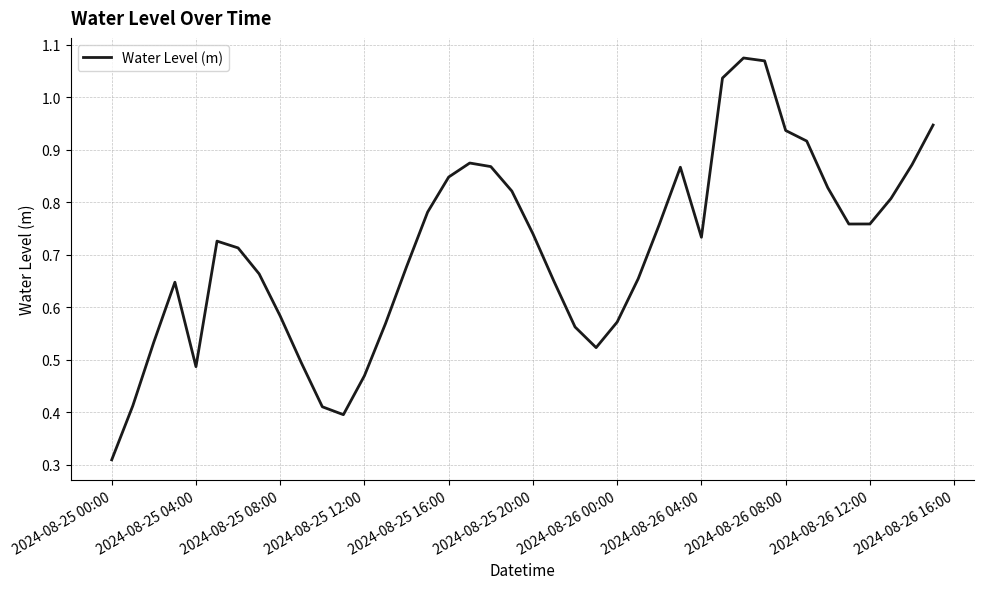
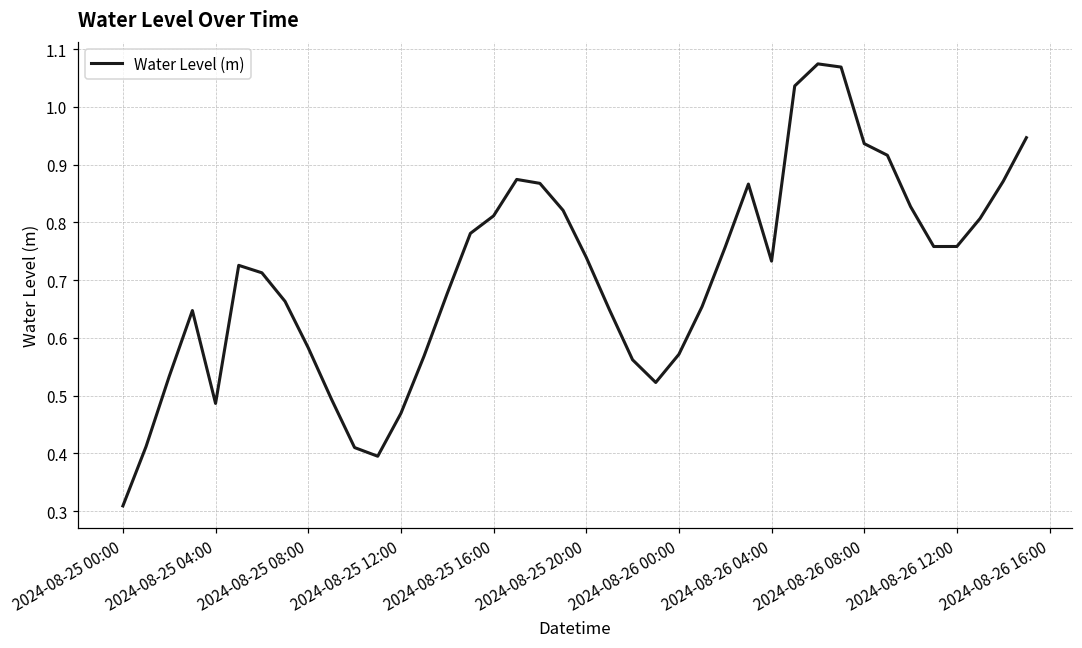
  {
    "2024-08-25 00:00": 0.31,
    "2024-08-25 04:00": 0.49,
    "2024-08-25 08:00": 0.58,
    "2024-08-25 12:00": 0.47,
-   "2024-08-25 16:00": 0.85,
+   "2024-08-25 16:00": 0.81,
    "2024-08-25 20:00": 0.74,
    "2024-08-26 00:00": 0.57,
    "2024-08-26 04:00": 0.73,
    "2024-08-26 08:00": 0.94,
    "2024-08-26 12:00": 0.76
  }
